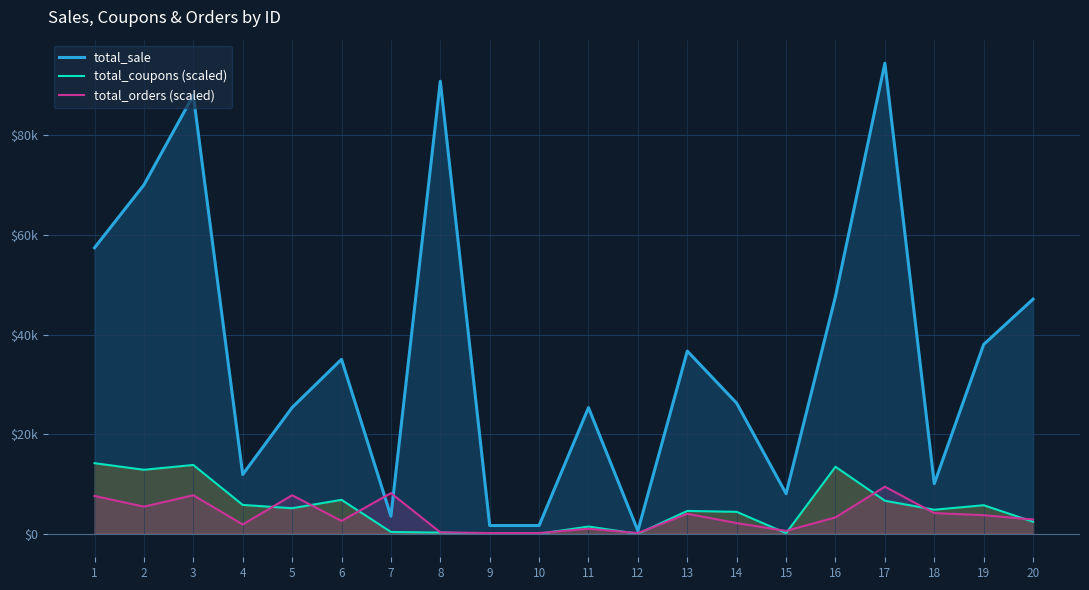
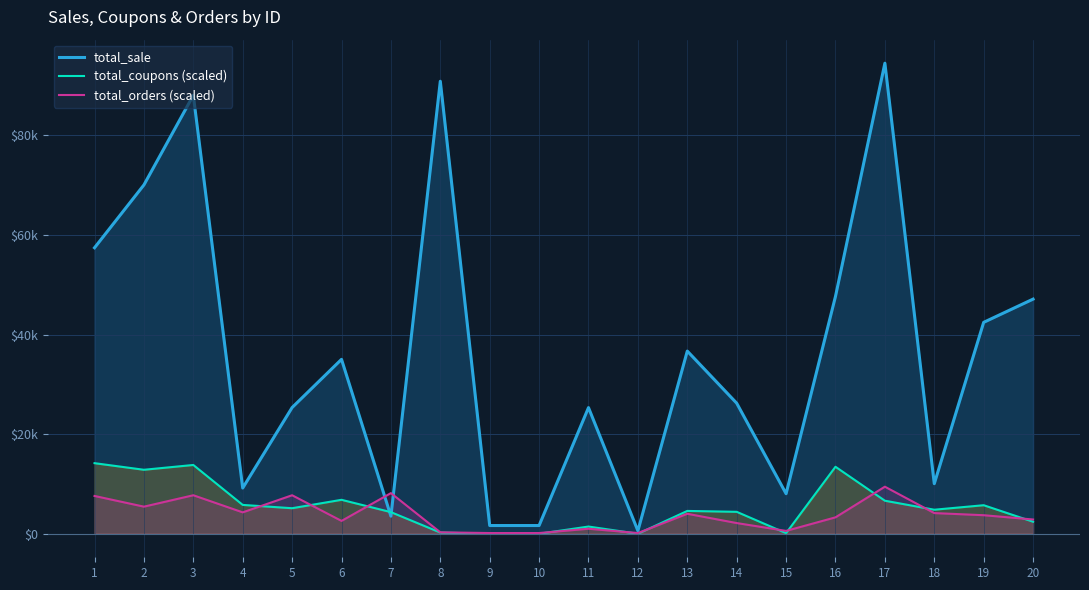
  {
    "total_sale": {
      "1": "$57000",
      "2": "$70000",
-     "4": "$12000",
+     "4": "$9000",
      "5": "$25000",
      "6": "$35000",
      "7": "$4000",
      "8": "$91000",
      "9": "$2000",
      "10": "$2000",
      "11": "$25000",
      "13": "$37000",
      "14": "$26000",
      "15": "$8000",
      "16": "$48000",
      "17": "$95000",
      "18": "$10000",
-     "19": "$38000",
+     "19": "$42000",
      "20": "$47000"
    },
    "total_coupons (scaled)": {
      "1": "$14000",
      "2": "$13000",
      "3": "$14000",
      "4": "$6000",
      "5": "$5000",
      "6": "$7000",
-     "7": "$0",
+     "7": "$4000",
      "13": "$5000",
      "14": "$4000",
      "16": "$13000",
      "17": "$7000",
      "18": "$5000",
      "19": "$6000"
    },
    "total_orders (scaled)": {
      "1": "$8000",
      "2": "$5000",
      "3": "$8000",
-     "4": "$2000",
+     "4": "$4000",
      "5": "$8000",
      "6": "$3000",
      "7": "$8000",
      "13": "$4000",
      "14": "$2000",
      "16": "$3000",
      "17": "$9000",
      "18": "$4000",
      "19": "$4000"
    }
  }
